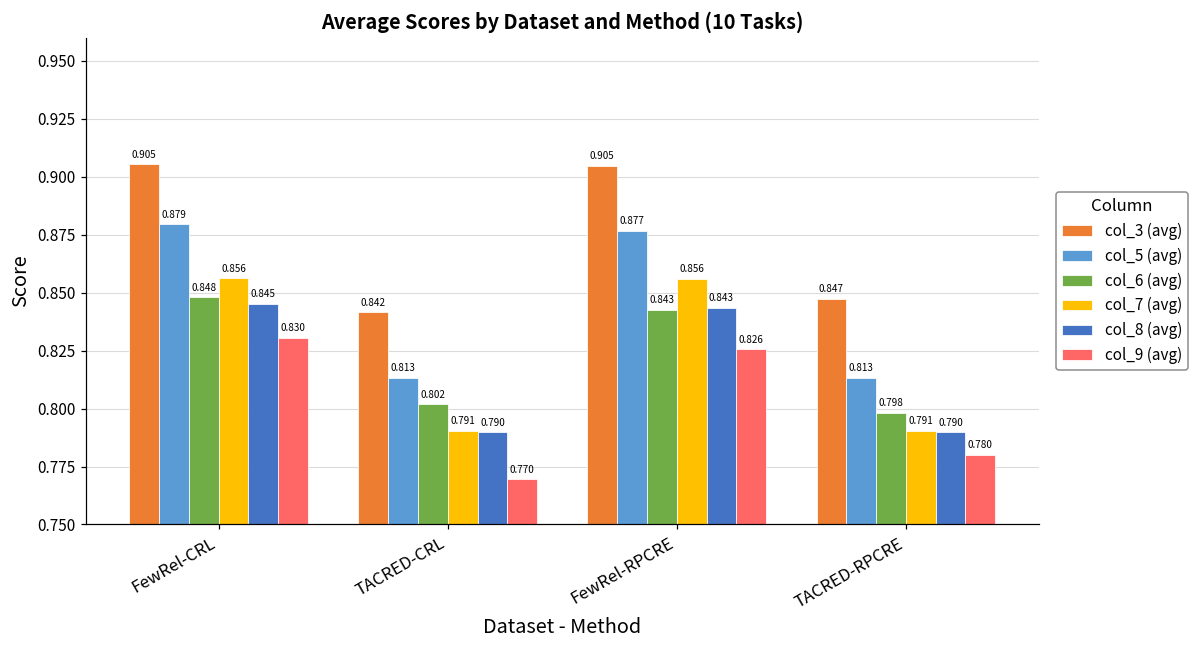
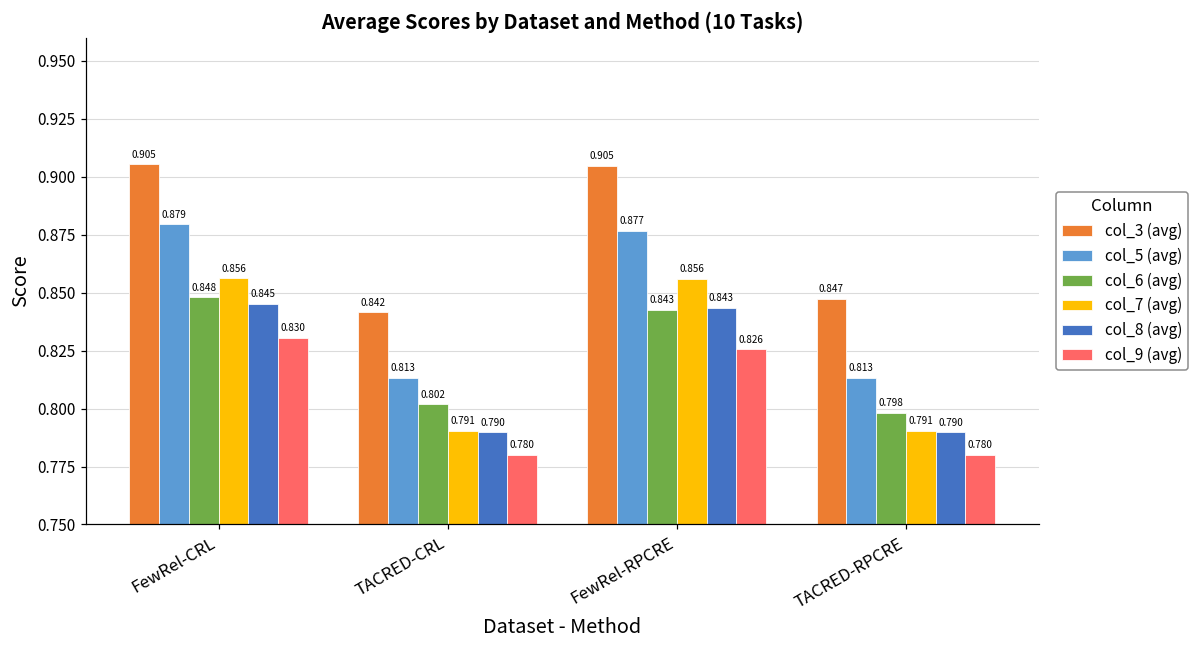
  {
    "col_3 (avg)": {
      "FewRel-CRL": 0.905,
      "TACRED-CRL": 0.842,
      "FewRel-RPCRE": 0.905,
      "TACRED-RPCRE": 0.847
    },
    "col_6 (avg)": {
      "FewRel-CRL": 0.848,
      "TACRED-CRL": 0.802,
      "FewRel-RPCRE": 0.843,
      "TACRED-RPCRE": 0.798
    },
    "col_7 (avg)": {
      "FewRel-CRL": 0.856,
      "TACRED-CRL": 0.791,
      "FewRel-RPCRE": 0.856,
      "TACRED-RPCRE": 0.791
    },
    "col_9 (avg)": {
      "FewRel-CRL": 0.830,
-     "TACRED-CRL": 0.770,
+     "TACRED-CRL": 0.780,
      "FewRel-RPCRE": 0.826,
      "TACRED-RPCRE": 0.780
    }
  }
